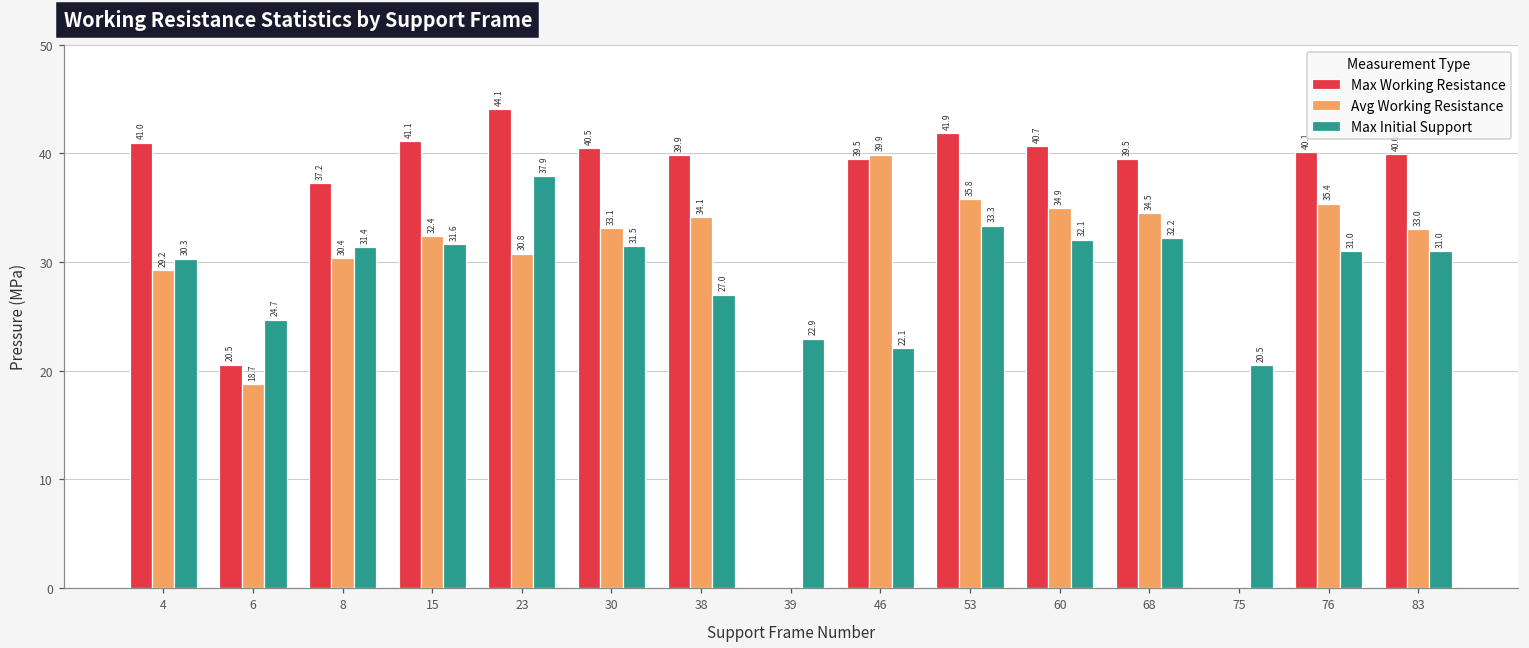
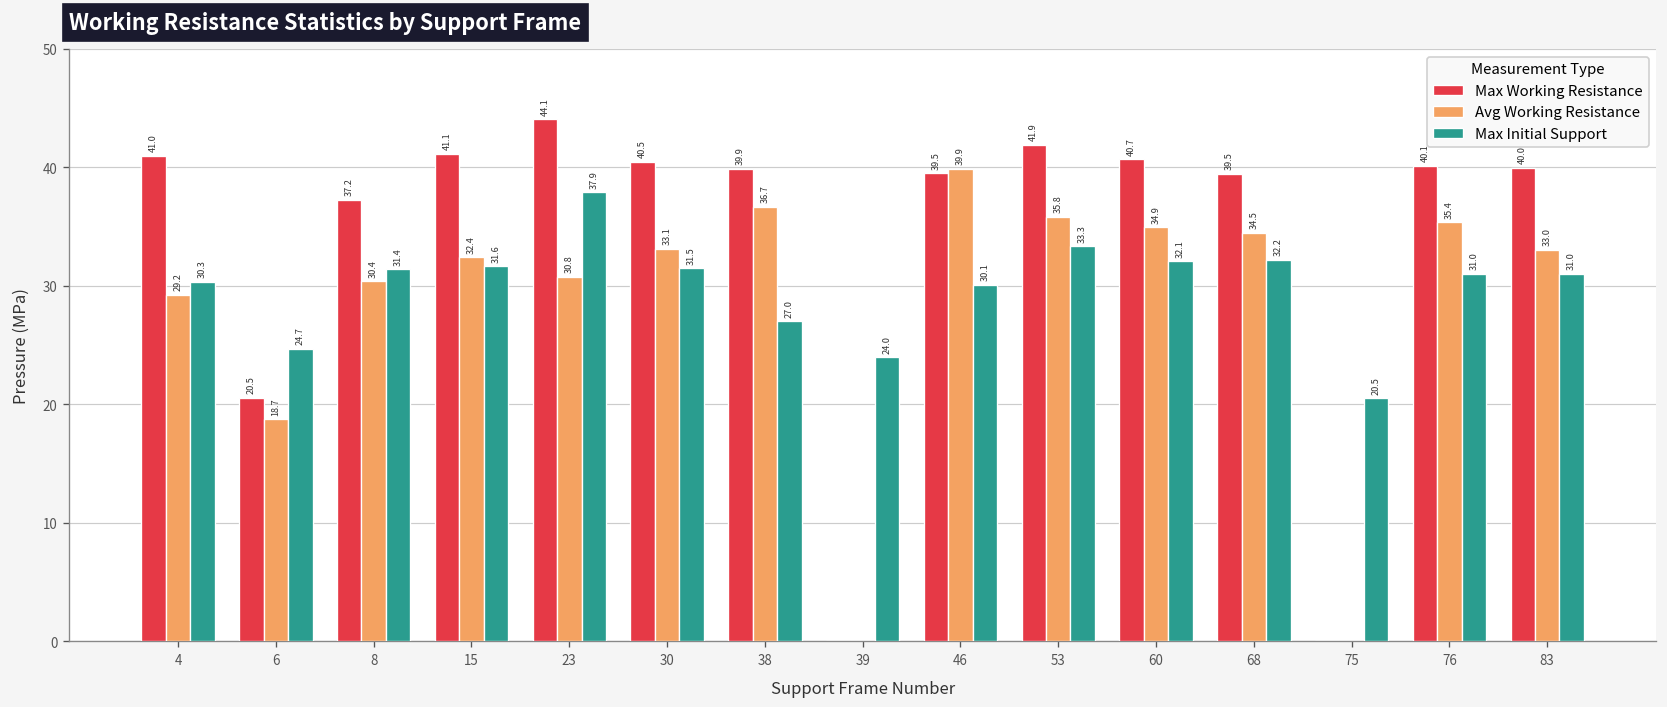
  {
    "Max Working Resistance": {
      "4": 41.0,
      "6": 20.5,
      "8": 37.2,
      "15": 41.1,
      "23": 44.1,
      "30": 40.5,
      "38": 39.9,
      "46": 39.5,
      "53": 41.9,
      "60": 40.7,
      "68": 39.5
    },
    "Avg Working Resistance": {
      "4": 29.2,
      "6": 18.7,
      "8": 30.4,
      "15": 32.4,
      "23": 30.8,
      "30": 33.1,
-     "38": 34.1,
+     "38": 36.7,
      "46": 39.9,
      "53": 35.8,
      "60": 34.9,
      "68": 34.5,
      "76": 35.4,
      "83": 33.0
    },
    "Max Initial Support": {
      "4": 30.3,
      "6": 24.7,
      "8": 31.4,
      "15": 31.6,
      "23": 37.9,
      "30": 31.5,
      "38": 27.0,
-     "39": 22.9,
-     "46": 22.1,
+     "39": 24.0,
+     "46": 30.1,
      "53": 33.3,
      "60": 32.1,
      "68": 32.2,
      "75": 20.5,
      "76": 31.0,
      "83": 31.0
    }
  }
